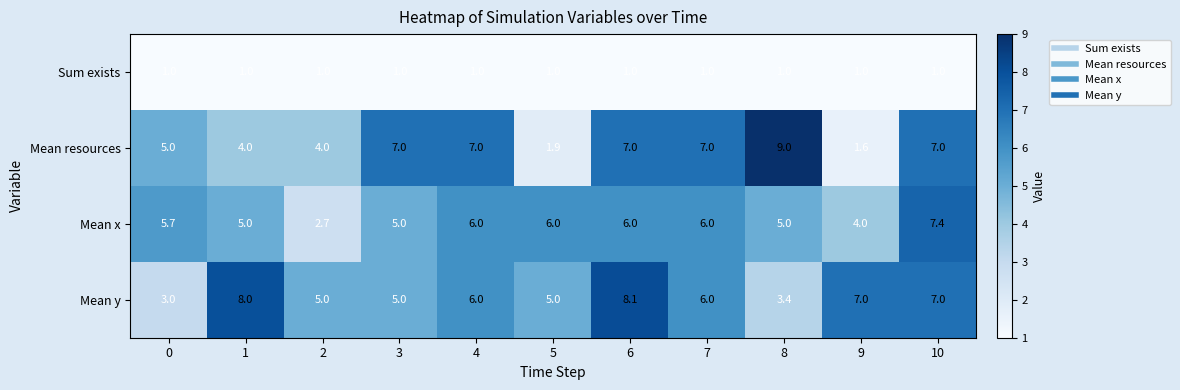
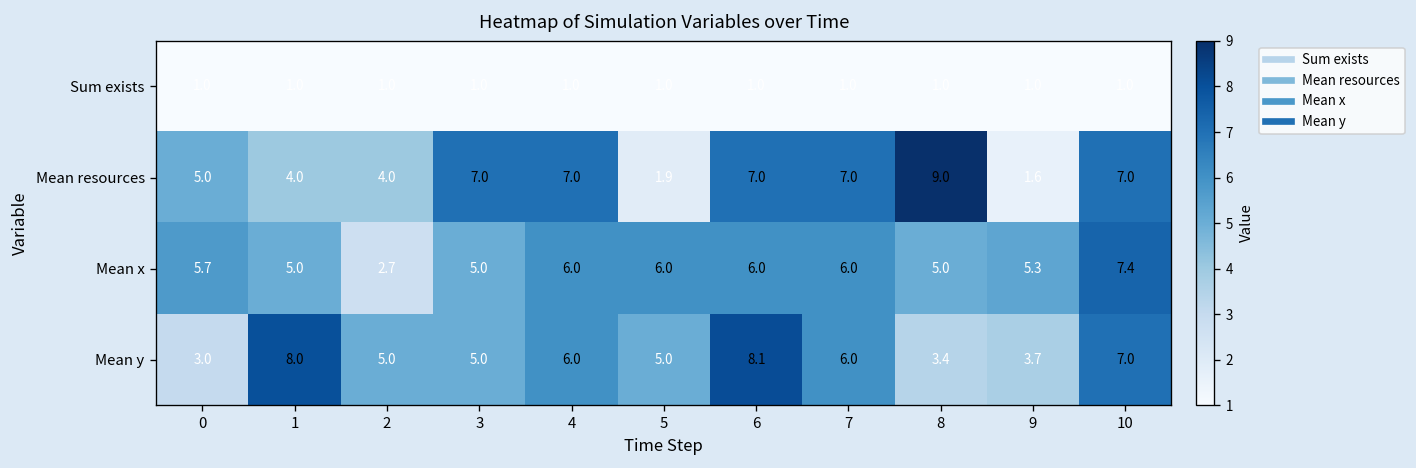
  {
    "Mean resources": {
      "0": 5.0,
      "1": 4.0,
      "2": 4.0,
      "3": 7.0,
      "4": 7.0,
      "6": 7.0,
      "7": 7.0,
      "8": 9.0,
      "10": 7.0
    },
    "Mean x": {
      "0": 5.7,
      "1": 5.0,
      "2": 2.7,
      "3": 5.0,
      "4": 6.0,
      "5": 6.0,
      "6": 6.0,
      "7": 6.0,
      "8": 5.0,
-     "9": 4.0,
+     "9": 5.3,
      "10": 7.4
    },
    "Mean y": {
      "0": 3.0,
      "1": 8.0,
      "2": 5.0,
      "3": 5.0,
      "4": 6.0,
      "5": 5.0,
      "6": 8.1,
      "7": 6.0,
      "8": 3.4,
-     "9": 7.0,
+     "9": 3.7,
      "10": 7.0
    }
  }
